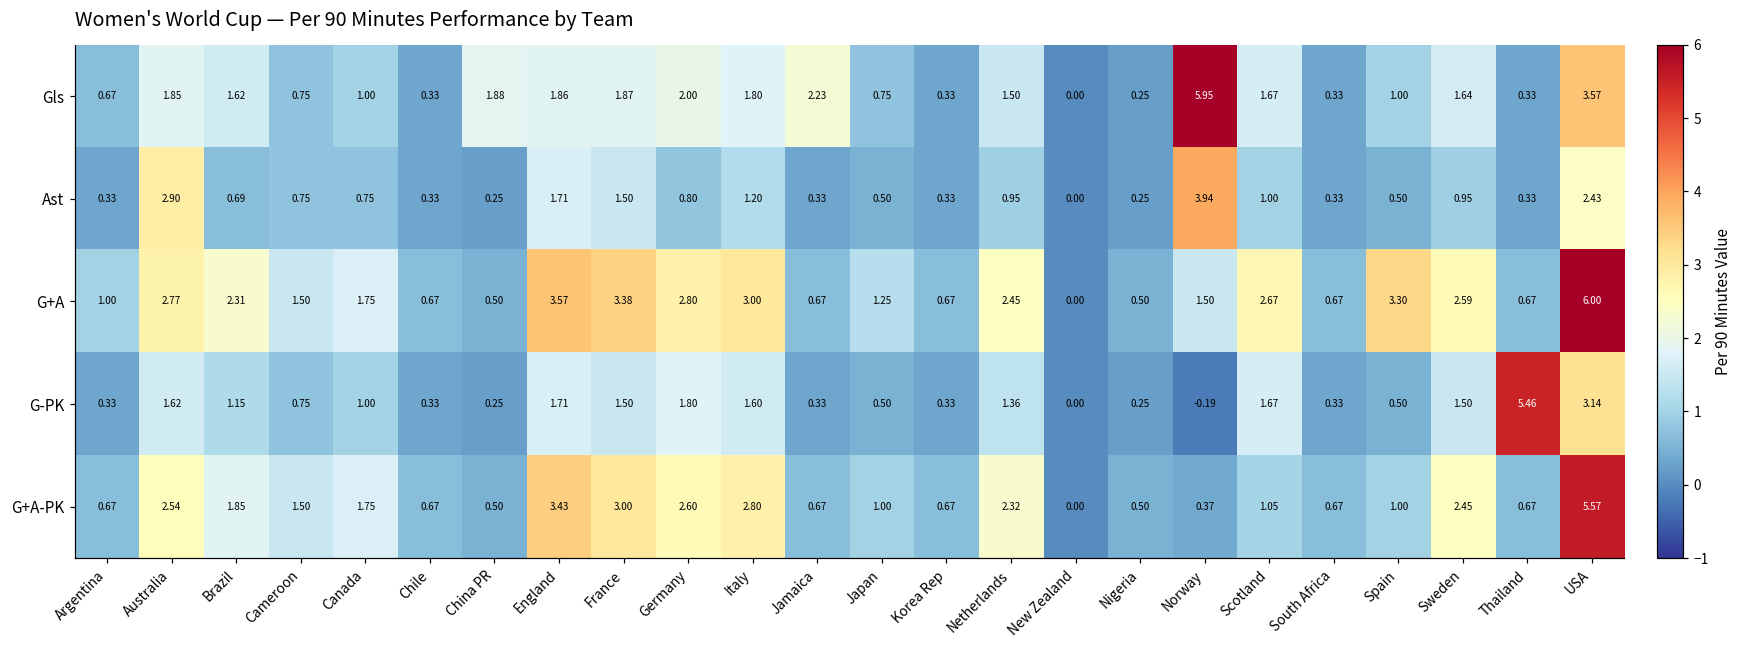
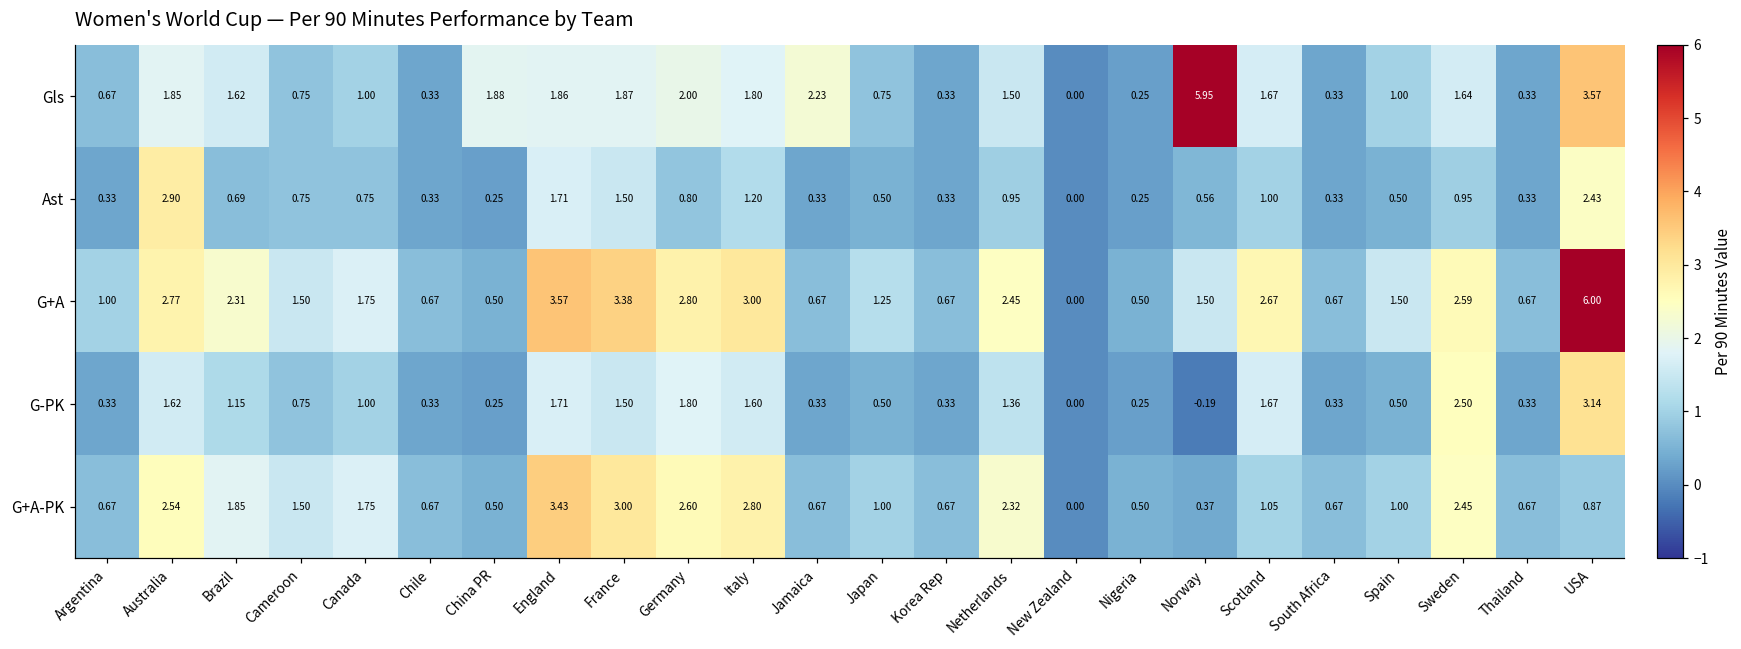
  {
    "Gls": {
      "Argentina": 0.67,
      "Australia": 1.85,
      "Brazil": 1.62,
      "Cameroon": 0.75,
      "Canada": 1.00,
      "Chile": 0.33,
      "China PR": 1.88,
      "England": 1.86,
      "France": 1.87,
      "Germany": 2.00,
      "Italy": 1.80,
      "Jamaica": 2.23,
      "Japan": 0.75,
      "Korea Rep": 0.33,
      "Netherlands": 1.50,
      "New Zealand": 0.00,
      "Nigeria": 0.25,
      "Norway": 5.95,
      "Scotland": 1.67,
      "South Africa": 0.33,
      "Spain": 1.00,
      "Sweden": 1.64,
      "Thailand": 0.33,
      "USA": 3.57
    },
    "Ast": {
      "Argentina": 0.33,
      "Australia": 2.90,
      "Brazil": 0.69,
      "Cameroon": 0.75,
      "Canada": 0.75,
      "Chile": 0.33,
      "China PR": 0.25,
      "England": 1.71,
      "France": 1.50,
      "Germany": 0.80,
      "Italy": 1.20,
      "Jamaica": 0.33,
      "Japan": 0.50,
      "Korea Rep": 0.33,
      "Netherlands": 0.95,
      "New Zealand": 0.00,
      "Nigeria": 0.25,
-     "Norway": 3.94,
+     "Norway": 0.56,
      "Scotland": 1.00,
      "South Africa": 0.33,
      "Spain": 0.50,
      "Sweden": 0.95,
      "Thailand": 0.33,
      "USA": 2.43
    },
    "G+A": {
      "Argentina": 1.00,
      "Australia": 2.77,
      "Brazil": 2.31,
      "Cameroon": 1.50,
      "Canada": 1.75,
      "Chile": 0.67,
      "China PR": 0.50,
      "England": 3.57,
      "France": 3.38,
      "Germany": 2.80,
      "Italy": 3.00,
      "Jamaica": 0.67,
      "Japan": 1.25,
      "Korea Rep": 0.67,
      "Netherlands": 2.45,
      "New Zealand": 0.00,
      "Nigeria": 0.50,
      "Norway": 1.50,
      "Scotland": 2.67,
      "South Africa": 0.67,
-     "Spain": 3.30,
+     "Spain": 1.50,
      "Sweden": 2.59,
      "Thailand": 0.67,
      "USA": 6.00
    },
    "G-PK": {
      "Argentina": 0.33,
      "Australia": 1.62,
      "Brazil": 1.15,
      "Cameroon": 0.75,
      "Canada": 1.00,
      "Chile": 0.33,
      "China PR": 0.25,
      "England": 1.71,
      "France": 1.50,
      "Germany": 1.80,
      "Italy": 1.60,
      "Jamaica": 0.33,
      "Japan": 0.50,
      "Korea Rep": 0.33,
      "Netherlands": 1.36,
      "New Zealand": 0.00,
      "Nigeria": 0.25,
      "Norway": -0.19,
      "Scotland": 1.67,
      "South Africa": 0.33,
      "Spain": 0.50,
-     "Sweden": 1.50,
-     "Thailand": 5.46,
+     "Sweden": 2.50,
+     "Thailand": 0.33,
      "USA": 3.14
    },
    "G+A-PK": {
      "Argentina": 0.67,
      "Australia": 2.54,
      "Brazil": 1.85,
      "Cameroon": 1.50,
      "Canada": 1.75,
      "Chile": 0.67,
      "China PR": 0.50,
      "England": 3.43,
      "France": 3.00,
      "Germany": 2.60,
      "Italy": 2.80,
      "Jamaica": 0.67,
      "Japan": 1.00,
      "Korea Rep": 0.67,
      "Netherlands": 2.32,
      "New Zealand": 0.00,
      "Nigeria": 0.50,
      "Norway": 0.37,
      "Scotland": 1.05,
      "South Africa": 0.67,
      "Spain": 1.00,
      "Sweden": 2.45,
      "Thailand": 0.67,
-     "USA": 5.57
+     "USA": 0.87
    }
  }
